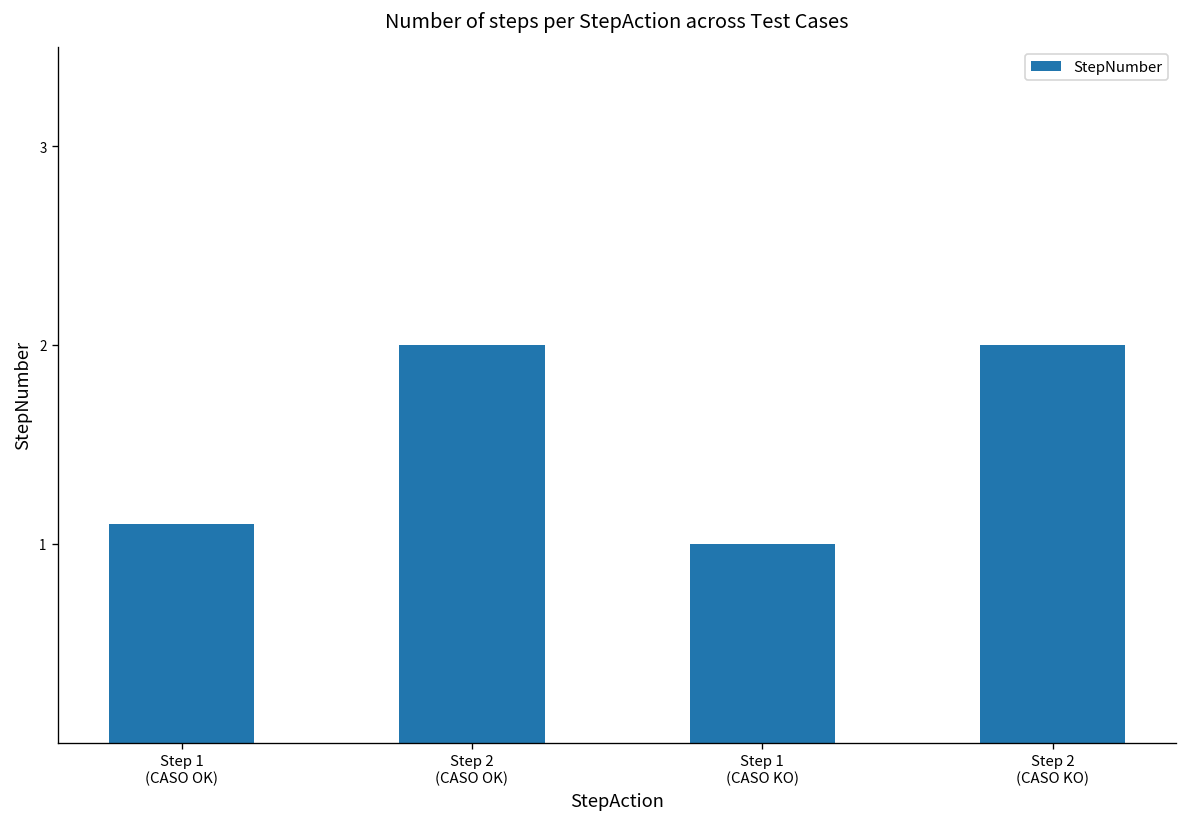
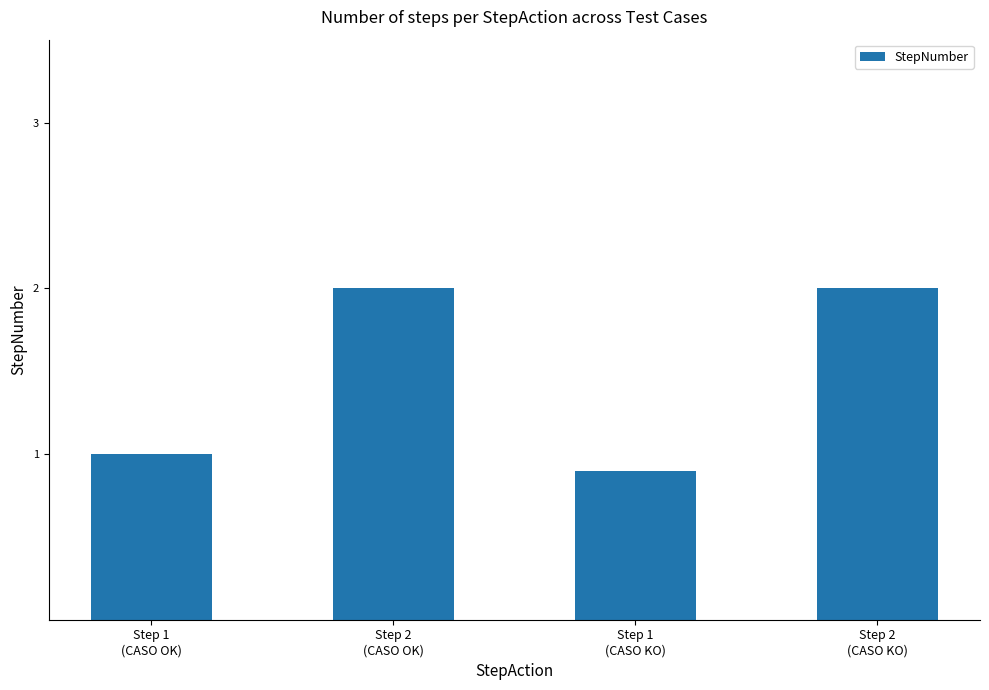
  {
-   "Step 1 (CASO OK)": 1.1,
+   "Step 1 (CASO OK)": 1.0,
    "Step 2 (CASO OK)": 2.0,
-   "Step 1 (CASO KO)": 1.0,
+   "Step 1 (CASO KO)": 0.9,
    "Step 2 (CASO KO)": 2.0
  }
